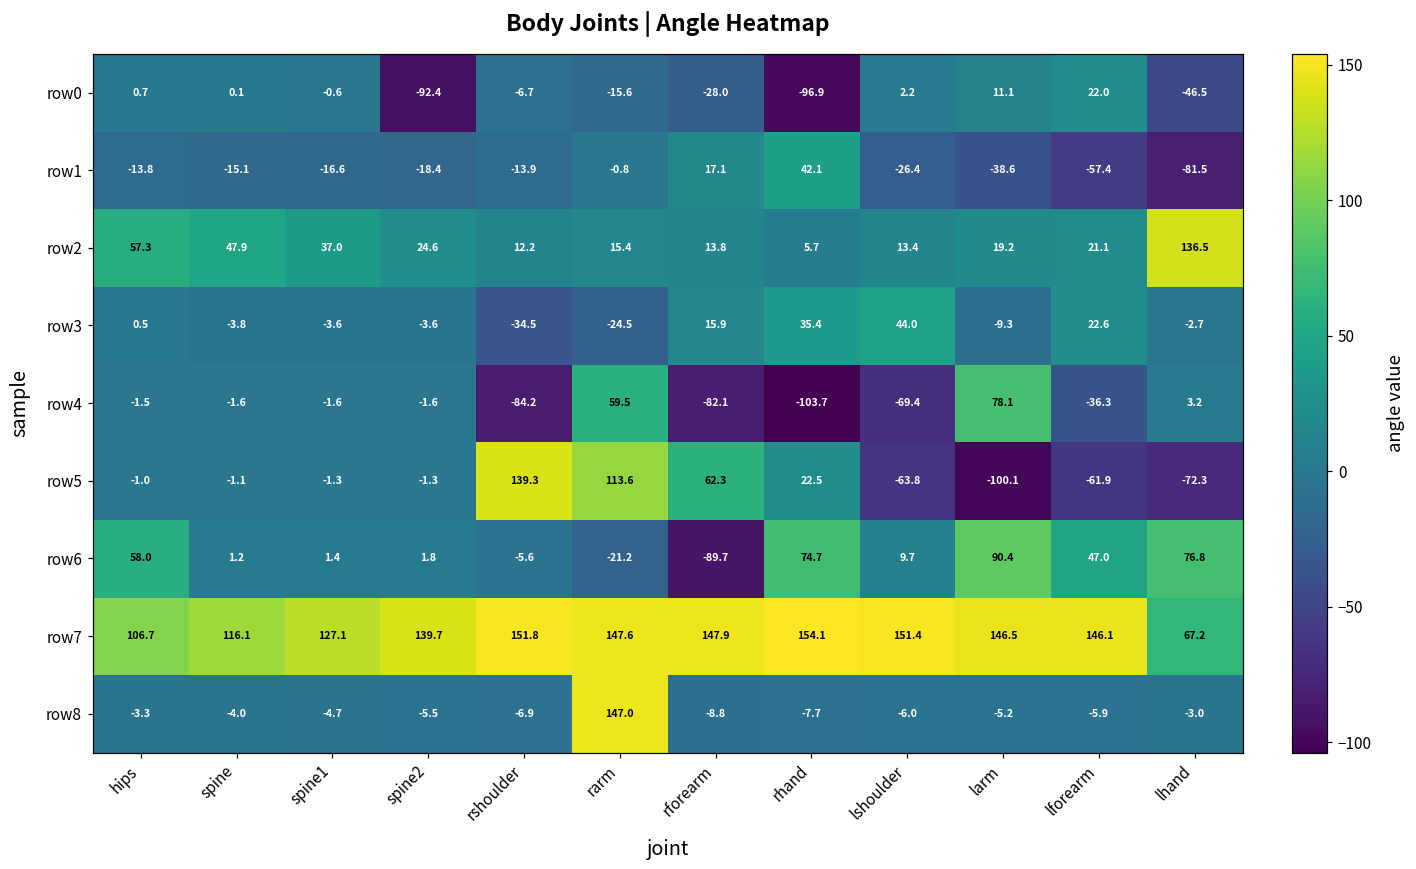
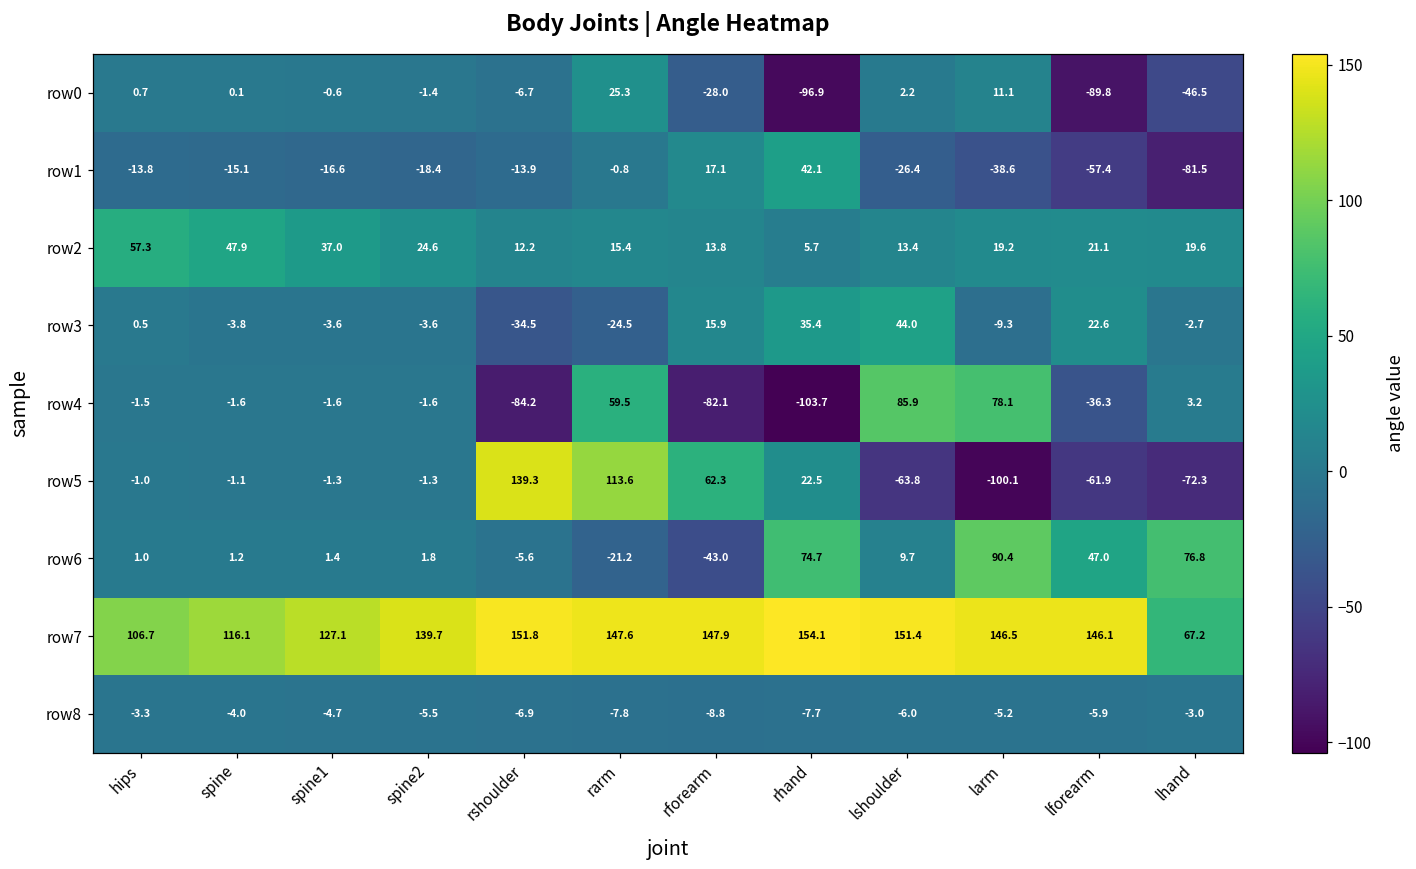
  {
    "row0": {
      "hips": 0.7,
      "spine": 0.1,
      "spine1": -0.6,
-     "spine2": -92.4,
+     "spine2": -1.4,
      "rshoulder": -6.7,
-     "rarm": -15.6,
+     "rarm": 25.3,
      "rforearm": -28.0,
      "rhand": -96.9,
      "lshoulder": 2.2,
      "larm": 11.1,
-     "lforearm": 22.0,
+     "lforearm": -89.8,
      "lhand": -46.5
    },
    "row1": {
      "hips": -13.8,
      "spine": -15.1,
      "spine1": -16.6,
      "spine2": -18.4,
      "rshoulder": -13.9,
      "rarm": -0.8,
      "rforearm": 17.1,
      "rhand": 42.1,
      "lshoulder": -26.4,
      "larm": -38.6,
      "lforearm": -57.4,
      "lhand": -81.5
    },
    "row2": {
      "hips": 57.3,
      "spine": 47.9,
      "spine1": 37.0,
      "spine2": 24.6,
      "rshoulder": 12.2,
      "rarm": 15.4,
      "rforearm": 13.8,
      "rhand": 5.7,
      "lshoulder": 13.4,
      "larm": 19.2,
      "lforearm": 21.1,
-     "lhand": 136.5
+     "lhand": 19.6
    },
    "row3": {
      "hips": 0.5,
      "spine": -3.8,
      "spine1": -3.6,
      "spine2": -3.6,
      "rshoulder": -34.5,
      "rarm": -24.5,
      "rforearm": 15.9,
      "rhand": 35.4,
      "lshoulder": 44.0,
      "larm": -9.3,
      "lforearm": 22.6,
      "lhand": -2.7
    },
    "row4": {
      "hips": -1.5,
      "spine": -1.6,
      "spine1": -1.6,
      "spine2": -1.6,
      "rshoulder": -84.2,
      "rarm": 59.5,
      "rforearm": -82.1,
      "rhand": -103.7,
-     "lshoulder": -69.4,
+     "lshoulder": 85.9,
      "larm": 78.1,
      "lforearm": -36.3,
      "lhand": 3.2
    },
    "row5": {
      "hips": -1.0,
      "spine": -1.1,
      "spine1": -1.3,
      "spine2": -1.3,
      "rshoulder": 139.3,
      "rarm": 113.6,
      "rforearm": 62.3,
      "rhand": 22.5,
      "lshoulder": -63.8,
      "larm": -100.1,
      "lforearm": -61.9,
      "lhand": -72.3
    },
    "row6": {
-     "hips": 58.0,
+     "hips": 1.0,
      "spine": 1.2,
      "spine1": 1.4,
      "spine2": 1.8,
      "rshoulder": -5.6,
      "rarm": -21.2,
-     "rforearm": -89.7,
+     "rforearm": -43.0,
      "rhand": 74.7,
      "lshoulder": 9.7,
      "larm": 90.4,
      "lforearm": 47.0,
      "lhand": 76.8
    },
    "row7": {
      "hips": 106.7,
      "spine": 116.1,
      "spine1": 127.1,
      "spine2": 139.7,
      "rshoulder": 151.8,
      "rarm": 147.6,
      "rforearm": 147.9,
      "rhand": 154.1,
      "lshoulder": 151.4,
      "larm": 146.5,
      "lforearm": 146.1,
      "lhand": 67.2
    },
    "row8": {
      "hips": -3.3,
      "spine": -4.0,
      "spine1": -4.7,
      "spine2": -5.5,
      "rshoulder": -6.9,
-     "rarm": 147.0,
+     "rarm": -7.8,
      "rforearm": -8.8,
      "rhand": -7.7,
      "lshoulder": -6.0,
      "larm": -5.2,
      "lforearm": -5.9,
      "lhand": -3.0
    }
  }
